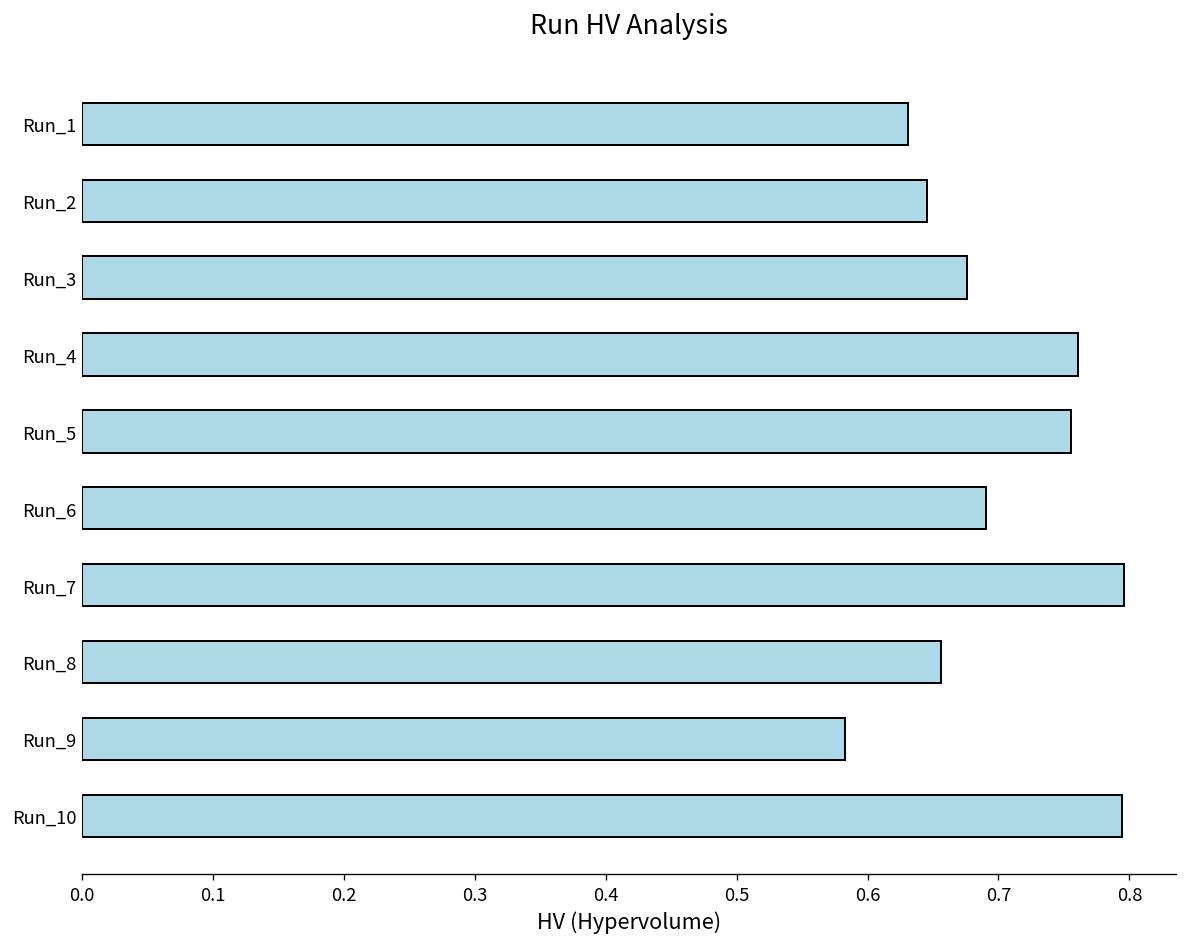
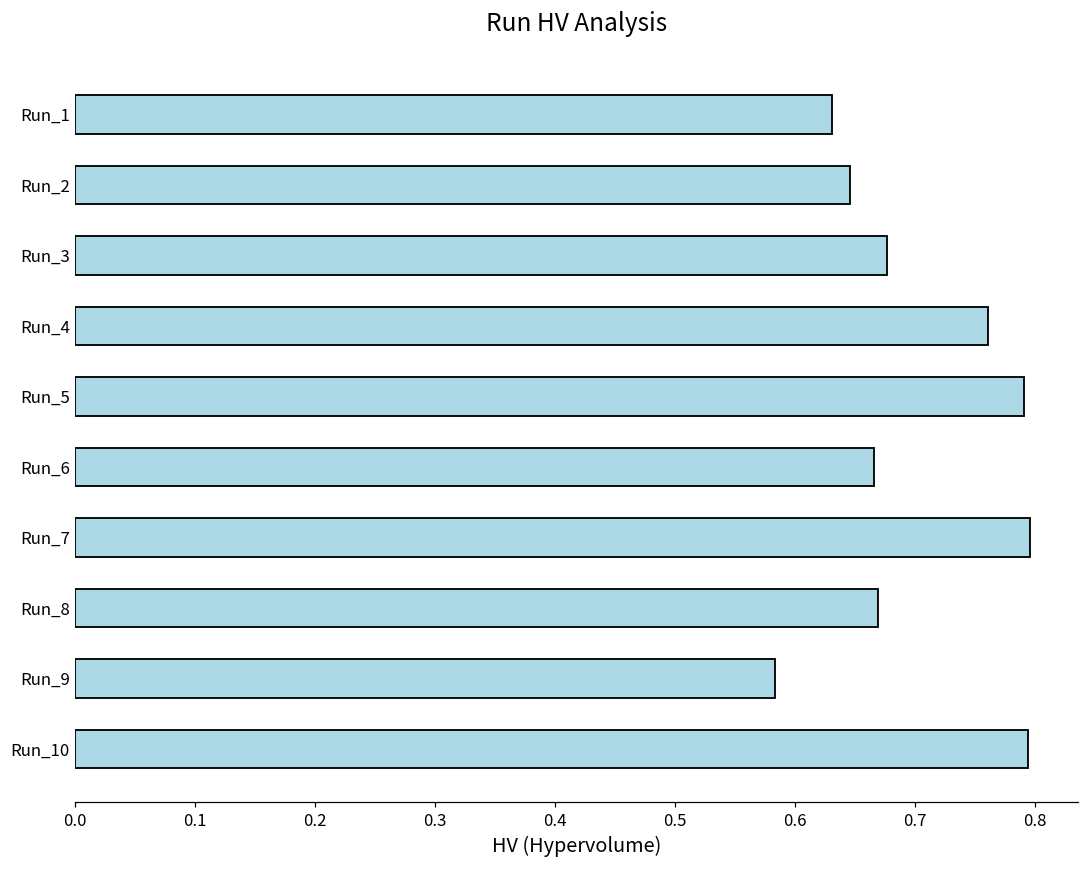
  {
    "Run_1": 0.631,
    "Run_2": 0.646,
    "Run_3": 0.676,
    "Run_4": 0.761,
-   "Run_5": 0.755,
-   "Run_6": 0.690,
+   "Run_5": 0.790,
+   "Run_6": 0.666,
    "Run_7": 0.796,
-   "Run_8": 0.656,
+   "Run_8": 0.669,
    "Run_9": 0.583,
    "Run_10": 0.794
  }
